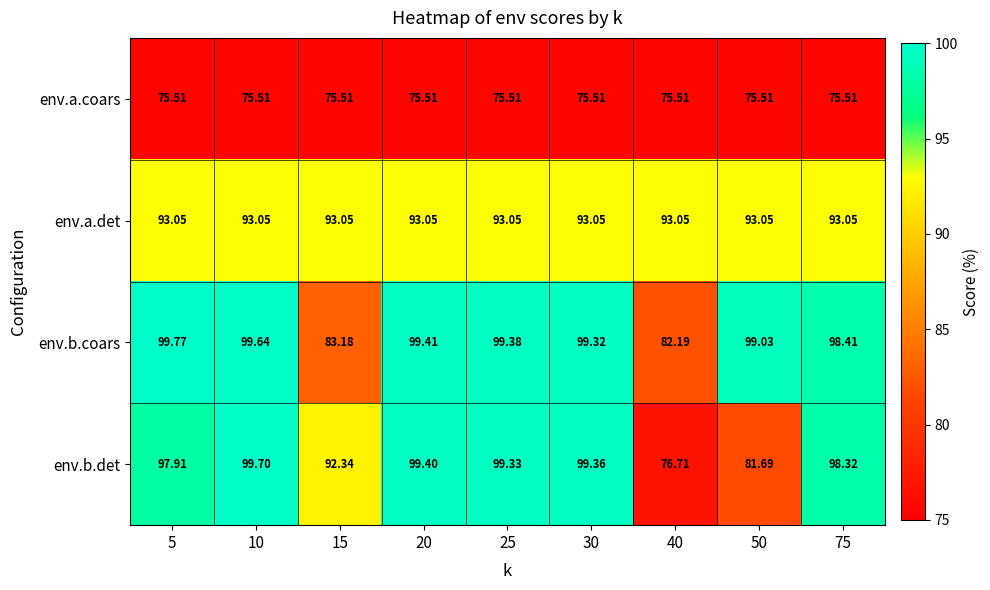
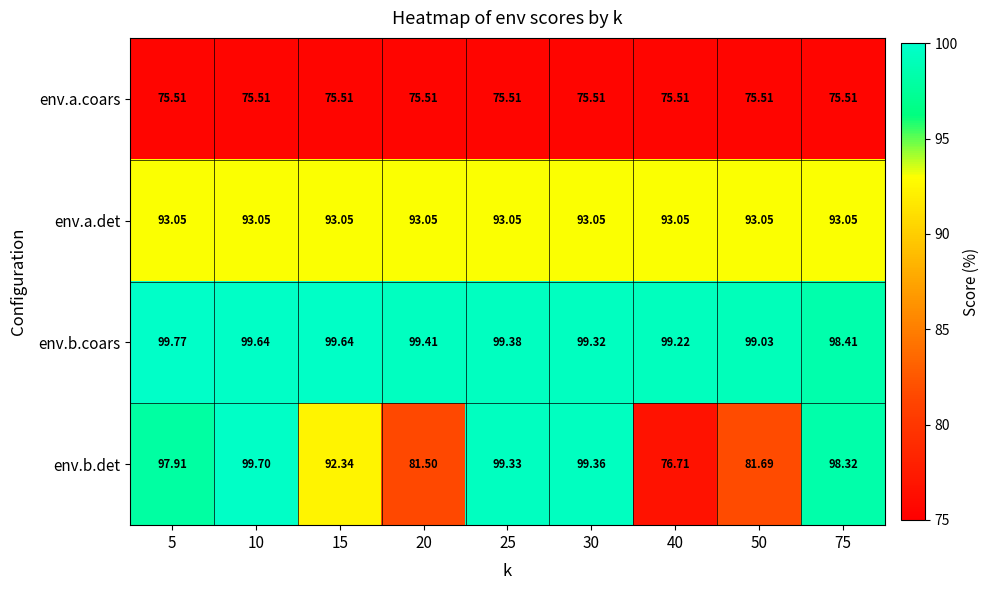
  {
    "env.a.coars": {
      "5": 75.51,
      "10": 75.51,
      "15": 75.51,
      "20": 75.51,
      "25": 75.51,
      "30": 75.51,
      "40": 75.51,
      "50": 75.51,
      "75": 75.51
    },
    "env.a.det": {
      "5": 93.05,
      "10": 93.05,
      "15": 93.05,
      "20": 93.05,
      "25": 93.05,
      "30": 93.05,
      "40": 93.05,
      "50": 93.05,
      "75": 93.05
    },
    "env.b.coars": {
      "5": 99.77,
      "10": 99.64,
-     "15": 83.18,
+     "15": 99.64,
      "20": 99.41,
      "25": 99.38,
      "30": 99.32,
-     "40": 82.19,
+     "40": 99.22,
      "50": 99.03,
      "75": 98.41
    },
    "env.b.det": {
      "5": 97.91,
      "10": 99.70,
      "15": 92.34,
-     "20": 99.40,
+     "20": 81.50,
      "25": 99.33,
      "30": 99.36,
      "40": 76.71,
      "50": 81.69,
      "75": 98.32
    }
  }
